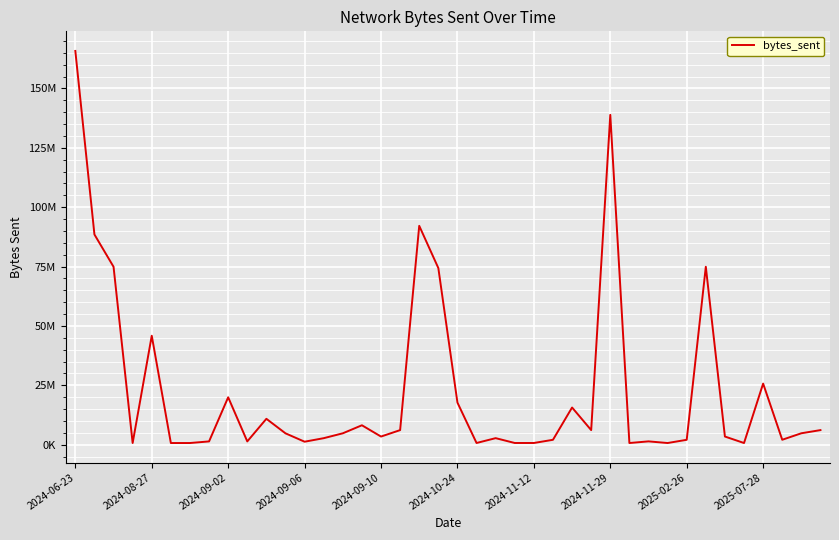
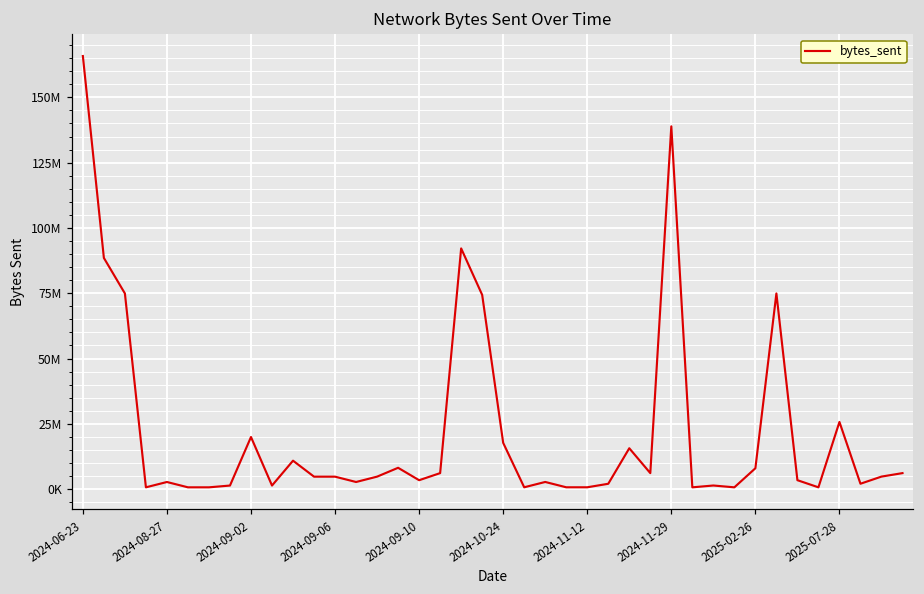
  {
    "2024-06-23": 166000000,
-   "2024-08-27": 46000000,
+   "2024-08-27": 3000000,
    "2024-09-02": 20000000,
-   "2024-09-06": 1000000,
+   "2024-09-06": 5000000,
    "2024-09-10": 3000000,
    "2024-10-24": 18000000,
    "2024-11-12": 1000000,
    "2024-11-29": 139000000,
-   "2025-02-26": 2000000,
+   "2025-02-26": 8000000,
    "2025-07-28": 26000000
  }
